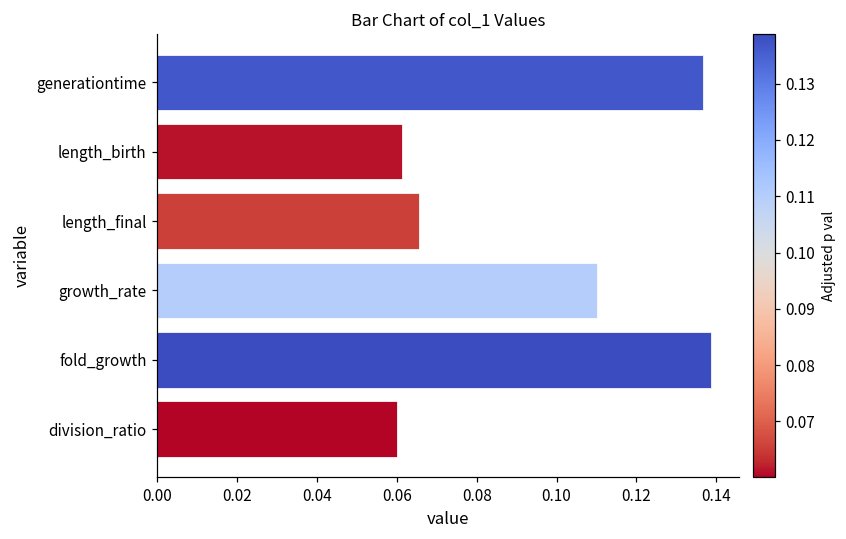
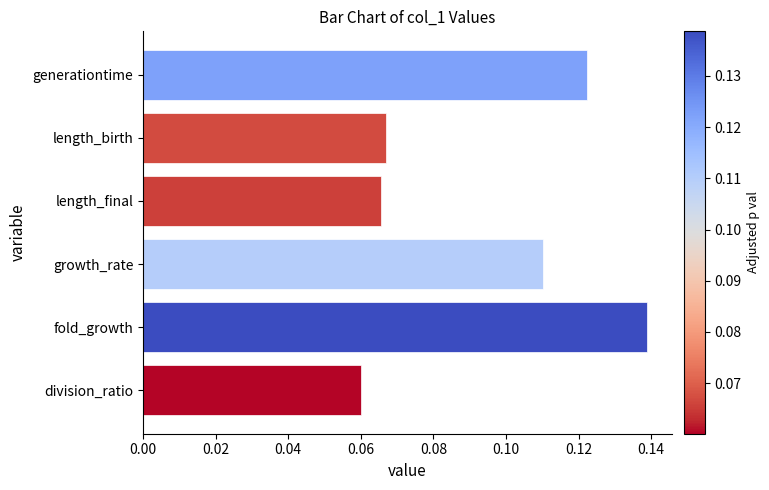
  {
-   "generationtime": 0.137,
-   "length_birth": 0.061,
+   "generationtime": 0.122,
+   "length_birth": 0.067,
    "length_final": 0.066,
    "growth_rate": 0.110,
    "fold_growth": 0.139,
    "division_ratio": 0.060
  }
